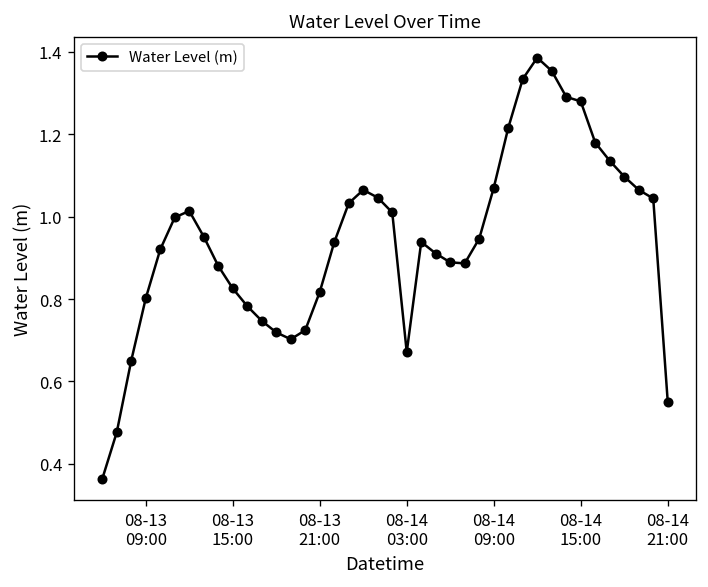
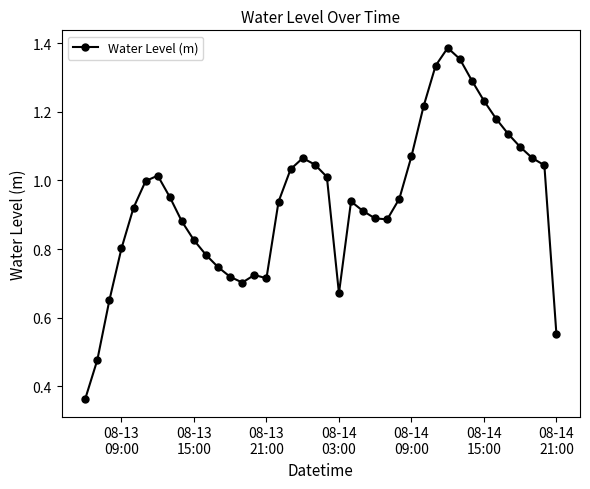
  {
    "08-13 09:00": 0.80,
    "08-13 15:00": 0.83,
-   "08-13 21:00": 0.82,
+   "08-13 21:00": 0.71,
    "08-14 03:00": 0.67,
    "08-14 09:00": 1.07,
-   "08-14 15:00": 1.28,
+   "08-14 15:00": 1.23,
    "08-14 21:00": 0.55
  }
